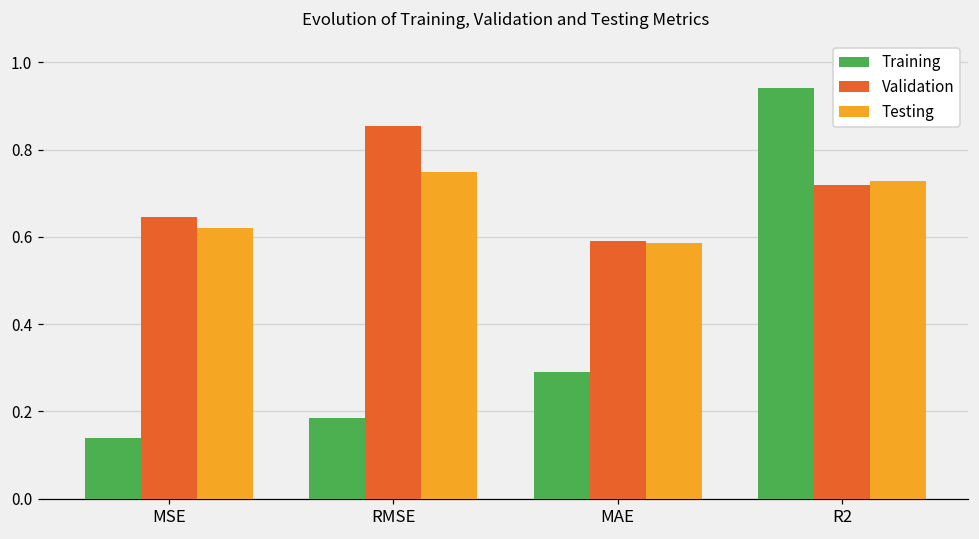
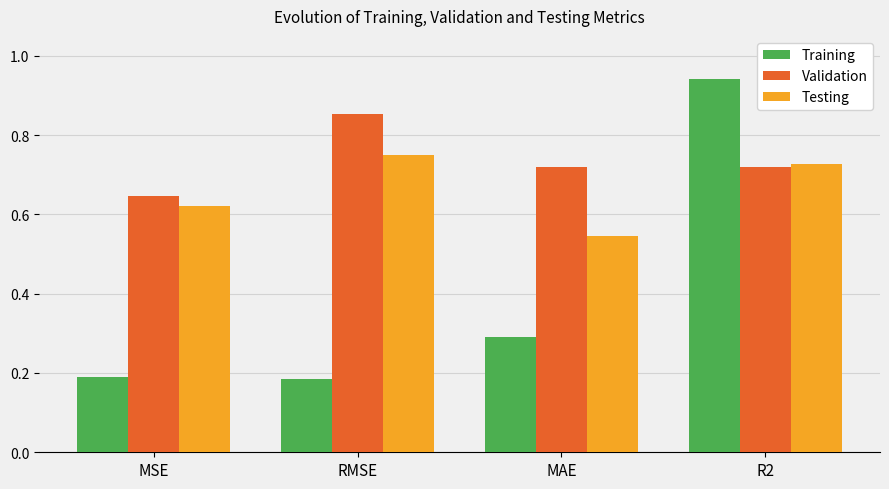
  {
    "Training": {
-     "MSE": 0.14,
+     "MSE": 0.19,
      "RMSE": 0.19,
      "MAE": 0.29,
      "R2": 0.94
    },
    "Validation": {
      "MSE": 0.65,
      "RMSE": 0.85,
-     "MAE": 0.59,
+     "MAE": 0.72,
      "R2": 0.72
    },
    "Testing": {
      "MSE": 0.62,
      "RMSE": 0.75,
-     "MAE": 0.59,
+     "MAE": 0.55,
      "R2": 0.73
    }
  }
